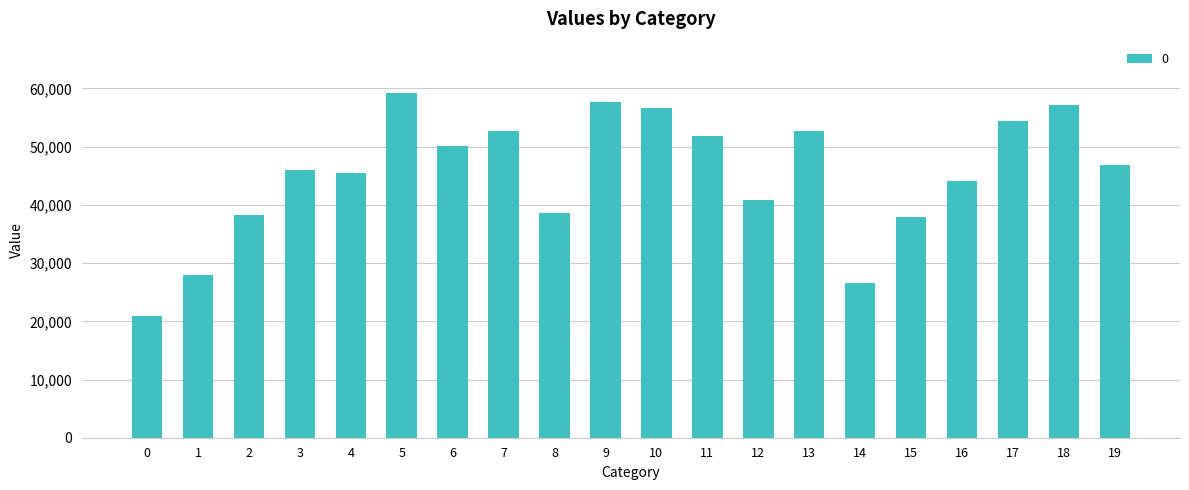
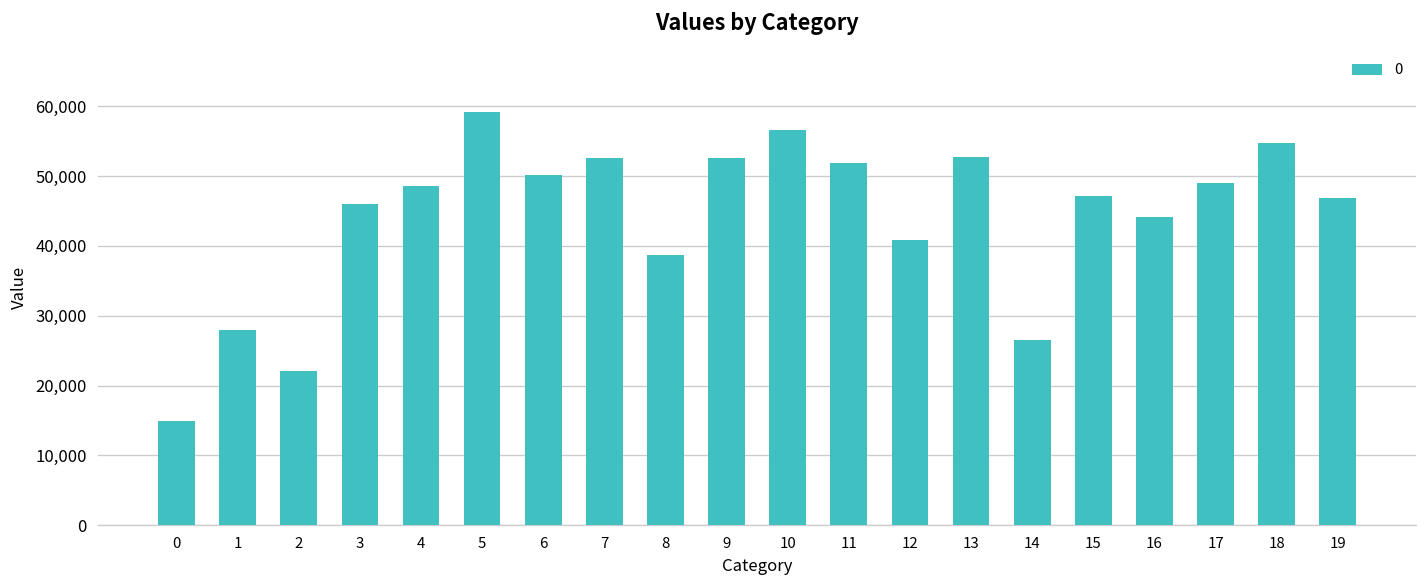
  {
-   "0": "21,000",
+   "0": "15,000",
    "1": "28,000",
-   "2": "38,000",
+   "2": "22,000",
    "3": "46,000",
-   "4": "45,000",
+   "4": "49,000",
    "5": "59,000",
    "6": "50,000",
    "7": "53,000",
    "8": "39,000",
-   "9": "58,000",
+   "9": "53,000",
    "10": "57,000",
    "11": "52,000",
    "12": "41,000",
    "13": "53,000",
    "14": "26,000",
-   "15": "38,000",
+   "15": "47,000",
    "16": "44,000",
-   "17": "54,000",
-   "18": "57,000",
+   "17": "49,000",
+   "18": "55,000",
    "19": "47,000"
  }
